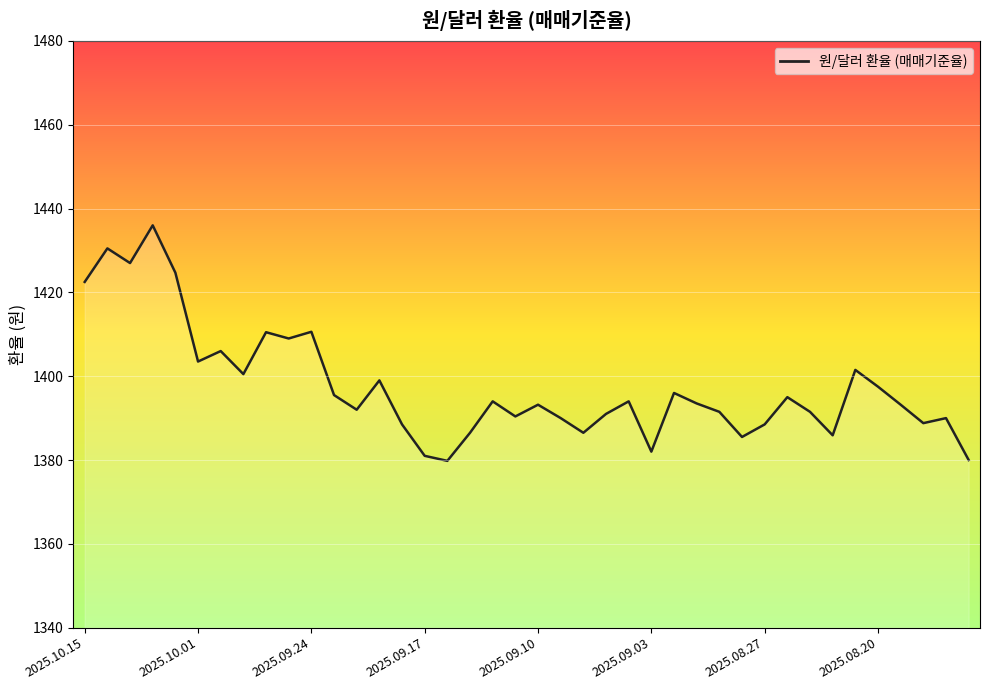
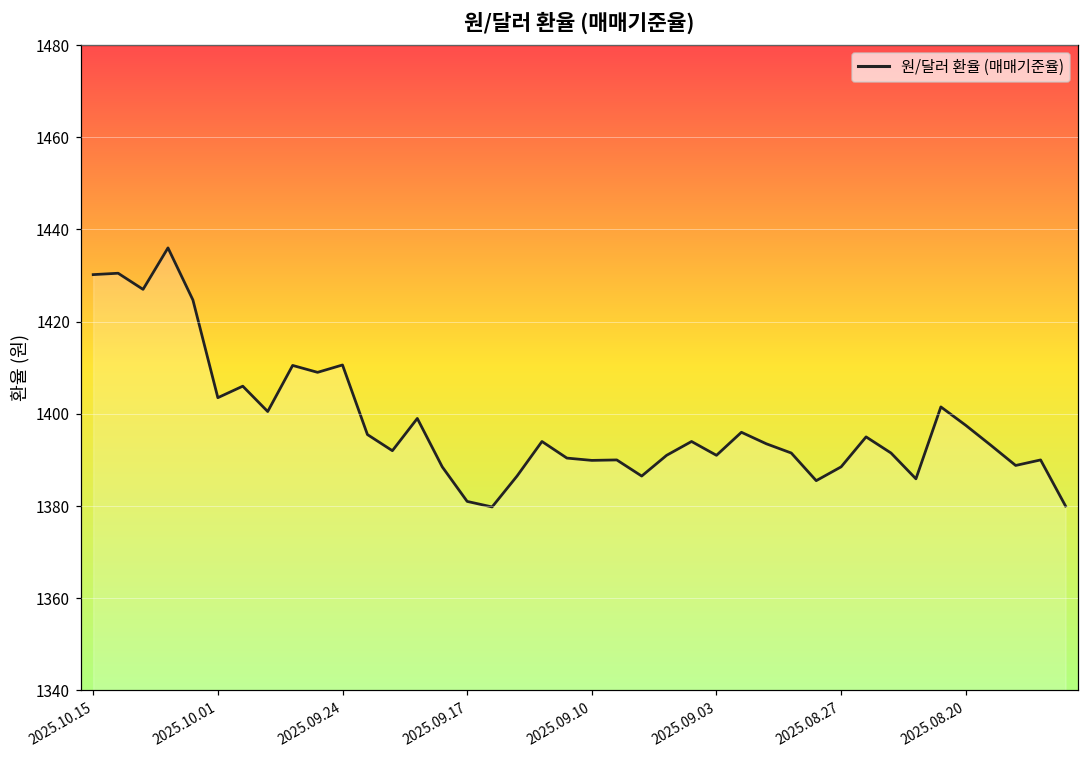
  {
-   "2025.10.15": 1423,
+   "2025.10.15": 1430,
    "2025.10.01": 1404,
    "2025.09.24": 1411,
    "2025.09.17": 1381,
-   "2025.09.10": 1393,
-   "2025.09.03": 1382,
+   "2025.09.10": 1390,
+   "2025.09.03": 1391,
    "2025.08.27": 1389,
    "2025.08.20": 1398
  }
